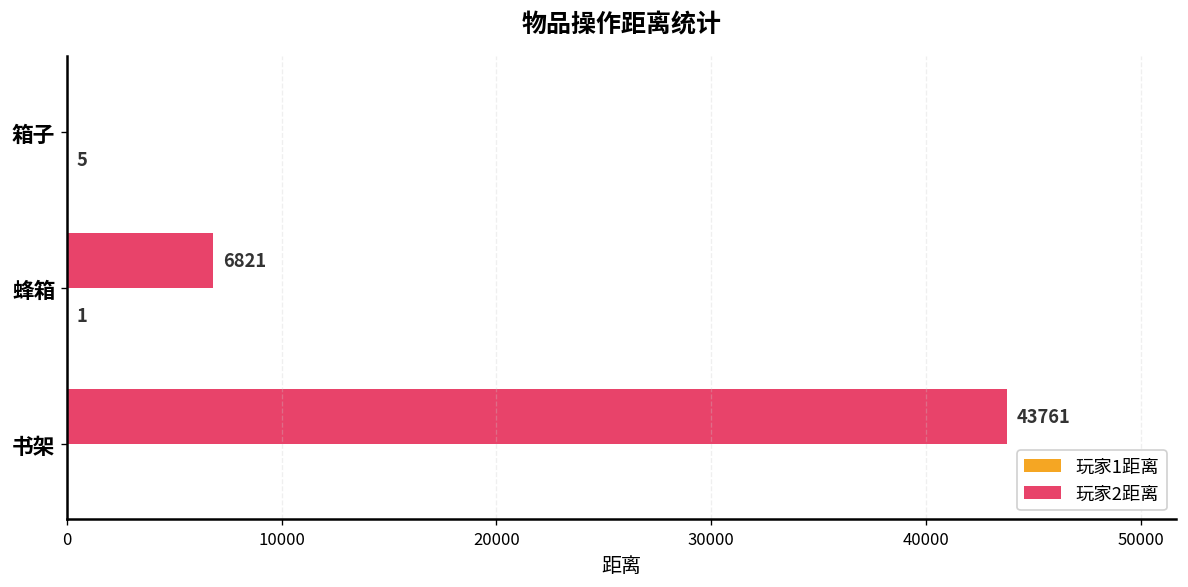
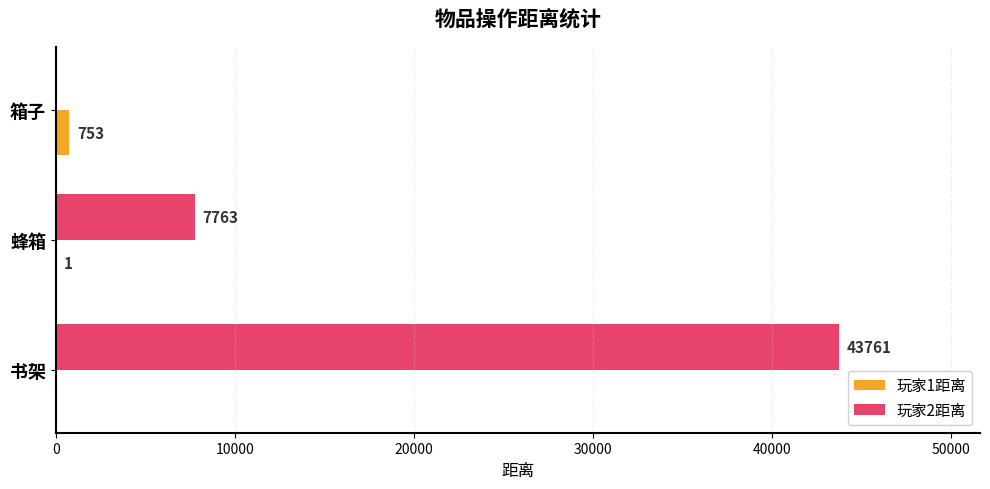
  {
    "玩家1距离": {
-     "箱子": 5,
+     "箱子": 753,
      "蜂箱": 1
    },
    "玩家2距离": {
-     "蜂箱": 6821,
+     "蜂箱": 7763,
      "书架": 43761
    }
  }
